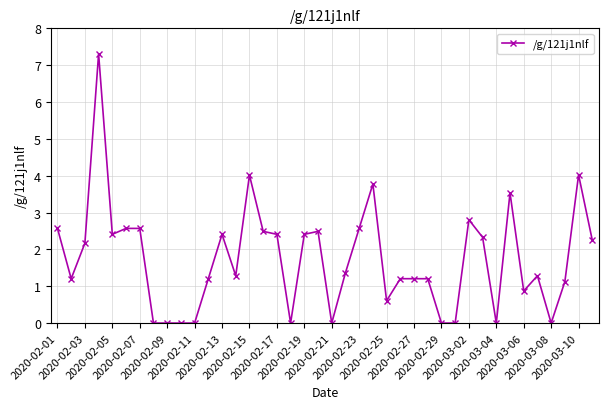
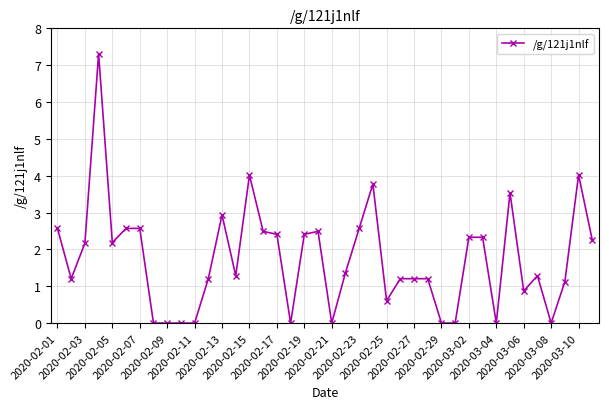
  {
    "2020-02-01": 2.6,
    "2020-02-03": 2.2,
-   "2020-02-05": 2.4,
+   "2020-02-05": 2.2,
    "2020-02-07": 2.6,
    "2020-02-09": 0.0,
    "2020-02-11": 0.0,
-   "2020-02-13": 2.4,
+   "2020-02-13": 2.9,
    "2020-02-15": 4.0,
    "2020-02-17": 2.4,
    "2020-02-19": 2.4,
    "2020-02-21": 0.0,
    "2020-02-23": 2.6,
    "2020-02-25": 0.6,
    "2020-02-27": 1.2,
    "2020-02-29": 0.0,
-   "2020-03-02": 2.8,
+   "2020-03-02": 2.3,
    "2020-03-04": 0.0,
    "2020-03-06": 0.9,
    "2020-03-08": 0.0,
    "2020-03-10": 4.0
  }
